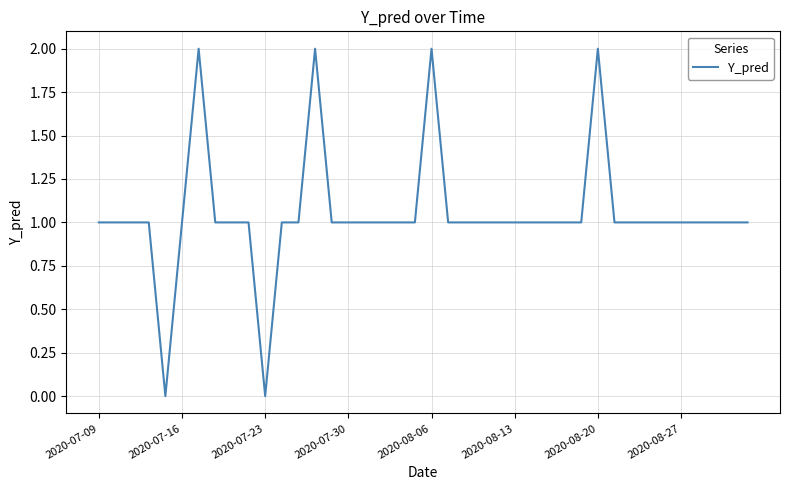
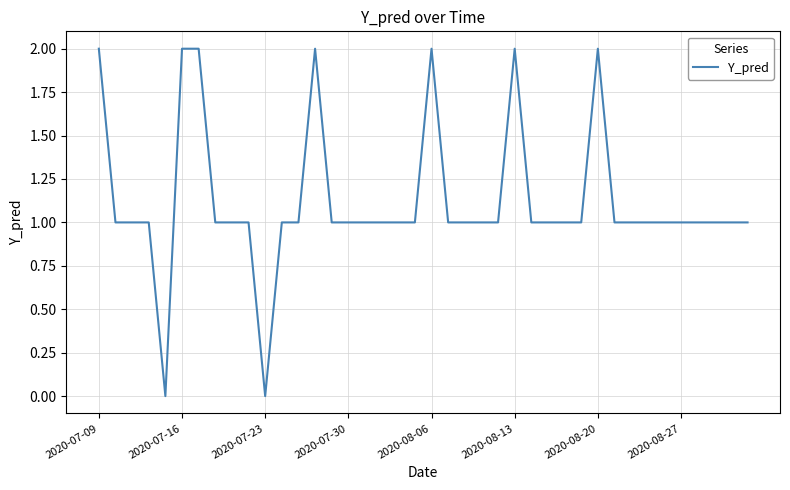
  {
-   "2020-07-09": 1,
-   "2020-07-16": 1,
+   "2020-07-09": 2,
+   "2020-07-16": 2,
    "2020-07-23": 0,
    "2020-07-30": 1,
    "2020-08-06": 2,
-   "2020-08-13": 1,
+   "2020-08-13": 2,
    "2020-08-20": 2,
    "2020-08-27": 1
  }
